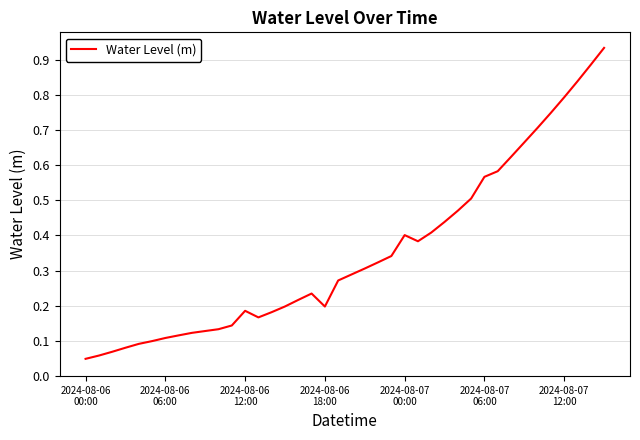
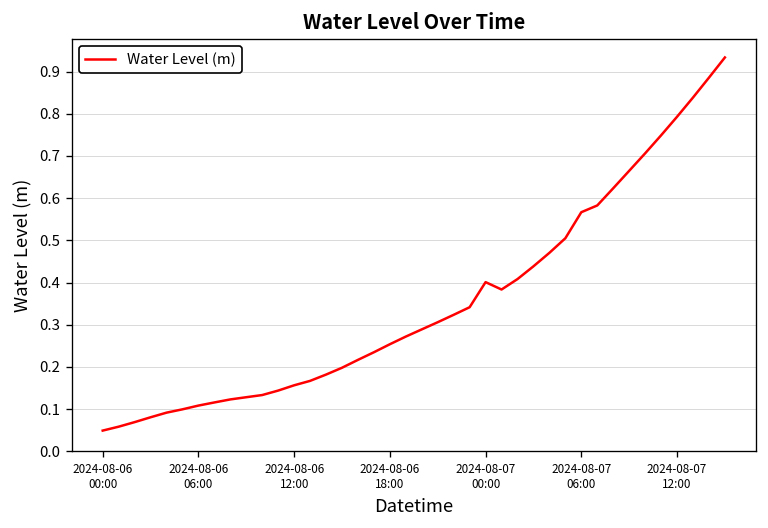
  {
    "2024-08-06 00:00": 0.05,
    "2024-08-06 06:00": 0.11,
-   "2024-08-06 12:00": 0.19,
-   "2024-08-06 18:00": 0.20,
+   "2024-08-06 12:00": 0.16,
+   "2024-08-06 18:00": 0.25,
    "2024-08-07 00:00": 0.40,
    "2024-08-07 06:00": 0.57,
    "2024-08-07 12:00": 0.79
  }
